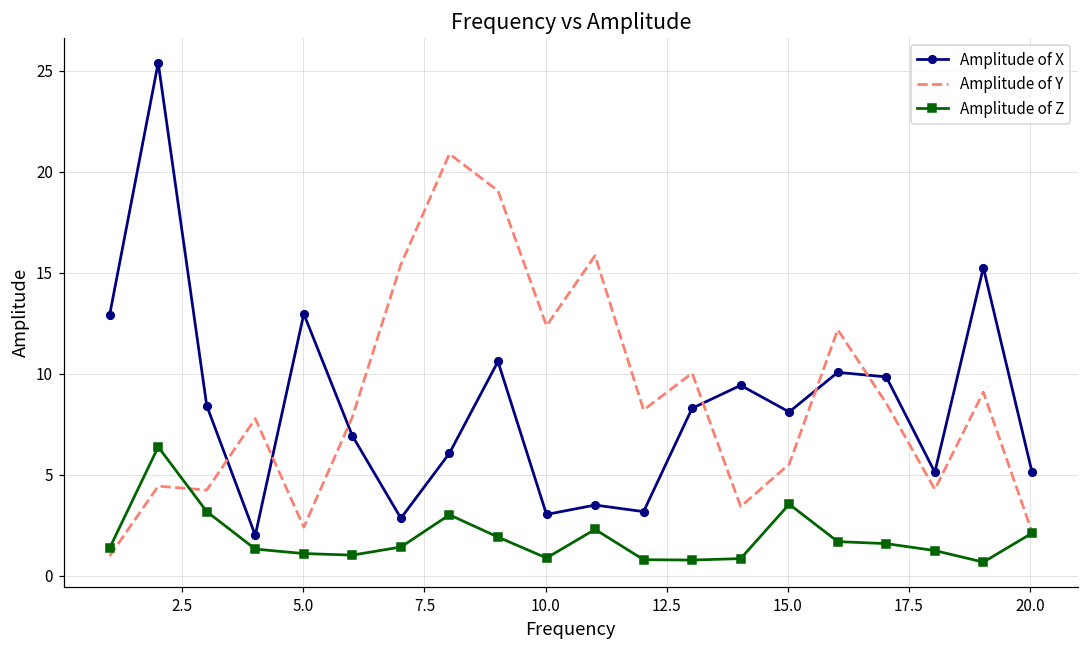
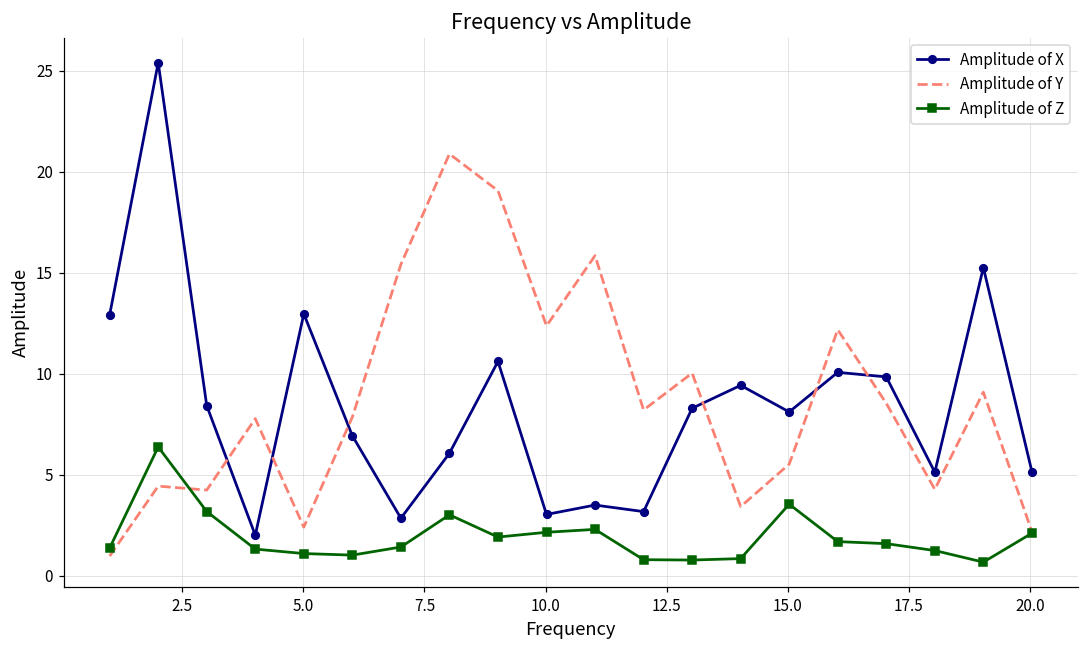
  {
    "Amplitude of X": {
      "5.0": 13.0,
      "10.0": 3.0
    },
    "Amplitude of Y": {
      "5.0": 2.4,
      "10.0": 12.4
    },
    "Amplitude of Z": {
      "5.0": 1.1,
-     "10.0": 0.9
+     "10.0": 2.2
    }
  }
